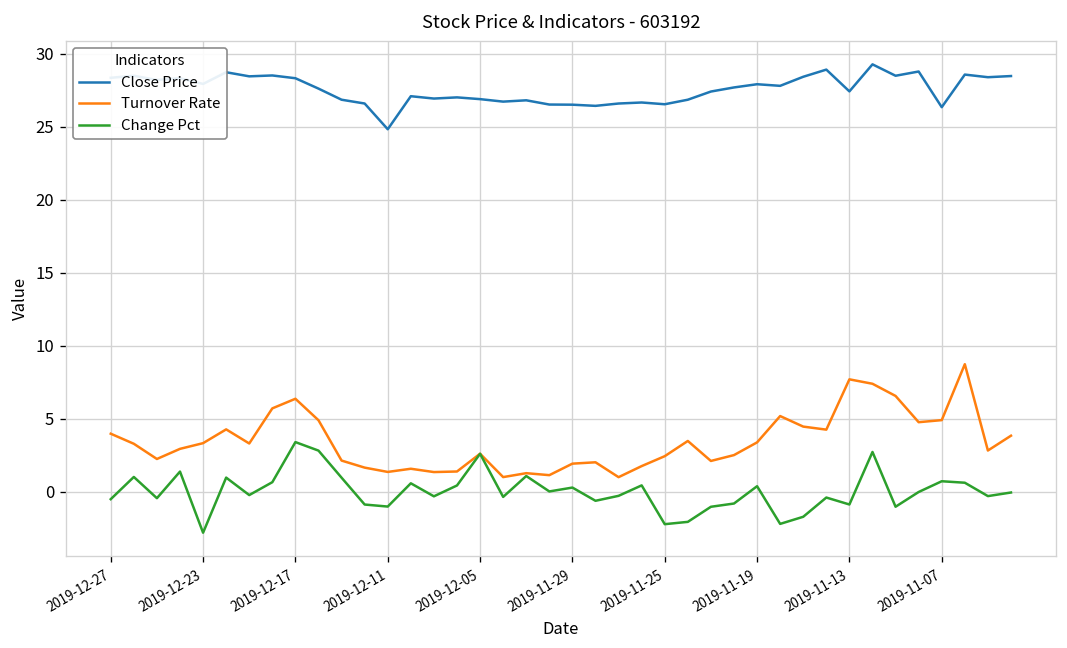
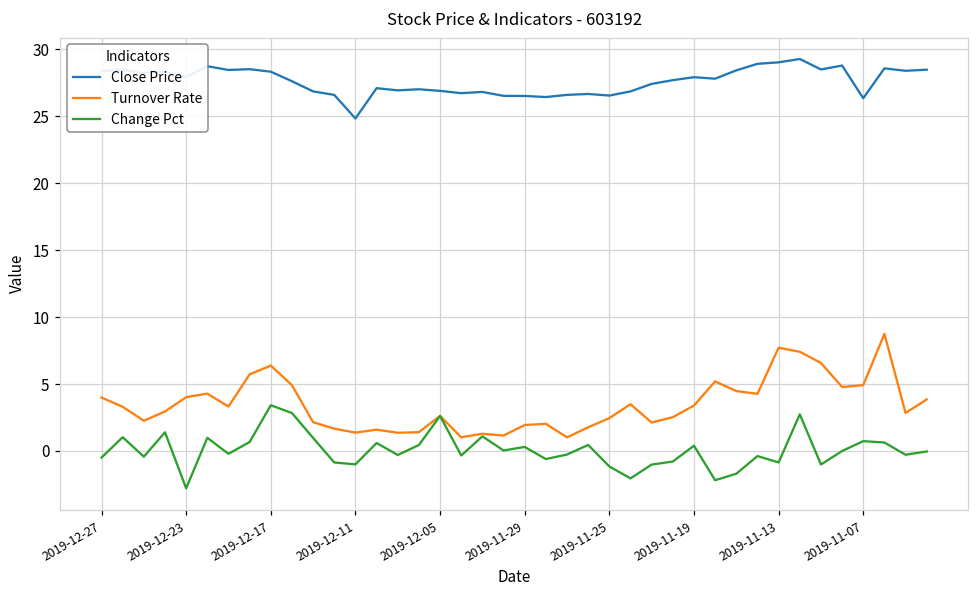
  {
    "Close Price": {
      "2019-12-17": 28.3,
      "2019-12-11": 24.8,
      "2019-12-05": 26.9,
      "2019-11-29": 26.5,
      "2019-11-25": 26.5,
      "2019-11-19": 27.9,
-     "2019-11-13": 27.4,
+     "2019-11-13": 29.0,
      "2019-11-07": 26.3
    },
    "Turnover Rate": {
      "2019-12-27": 4.0,
-     "2019-12-23": 3.3,
+     "2019-12-23": 4.0,
      "2019-12-17": 6.4,
      "2019-12-11": 1.4,
      "2019-11-29": 1.9,
      "2019-11-25": 2.5,
      "2019-11-19": 3.4,
      "2019-11-13": 7.7,
      "2019-11-07": 4.9
    },
    "Change Pct": {
      "2019-12-27": -0.5,
      "2019-12-23": -2.8,
      "2019-12-17": 3.4,
      "2019-12-11": -1.0,
      "2019-11-29": 0.3,
-     "2019-11-25": -2.2,
+     "2019-11-25": -1.2,
      "2019-11-19": 0.4,
      "2019-11-13": -0.9,
      "2019-11-07": 0.7
    }
  }
